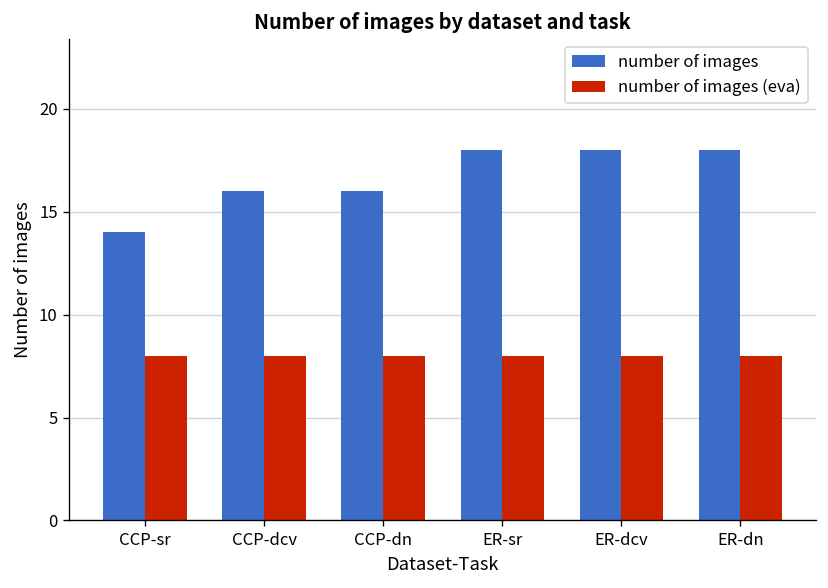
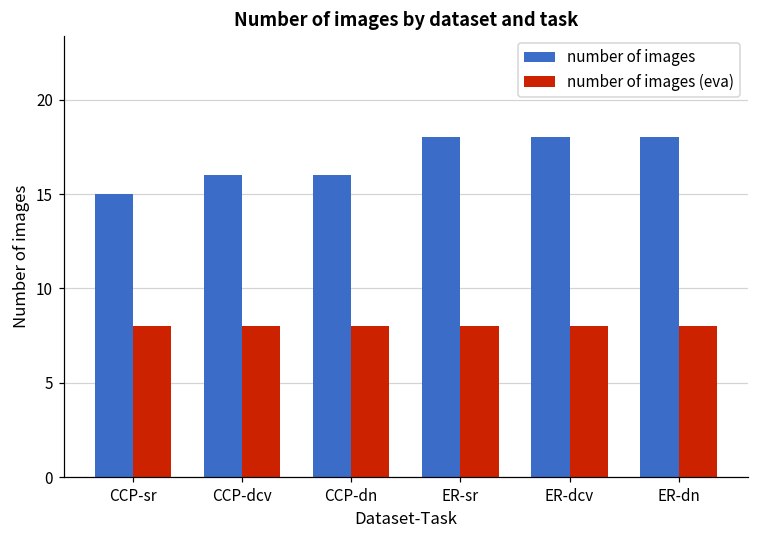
  {
    "number of images": {
-     "CCP-sr": 14,
+     "CCP-sr": 15,
      "CCP-dcv": 16,
      "CCP-dn": 16,
      "ER-sr": 18,
      "ER-dcv": 18,
      "ER-dn": 18
    },
    "number of images (eva)": {
      "CCP-sr": 8,
      "CCP-dcv": 8,
      "CCP-dn": 8,
      "ER-sr": 8,
      "ER-dcv": 8,
      "ER-dn": 8
    }
  }
